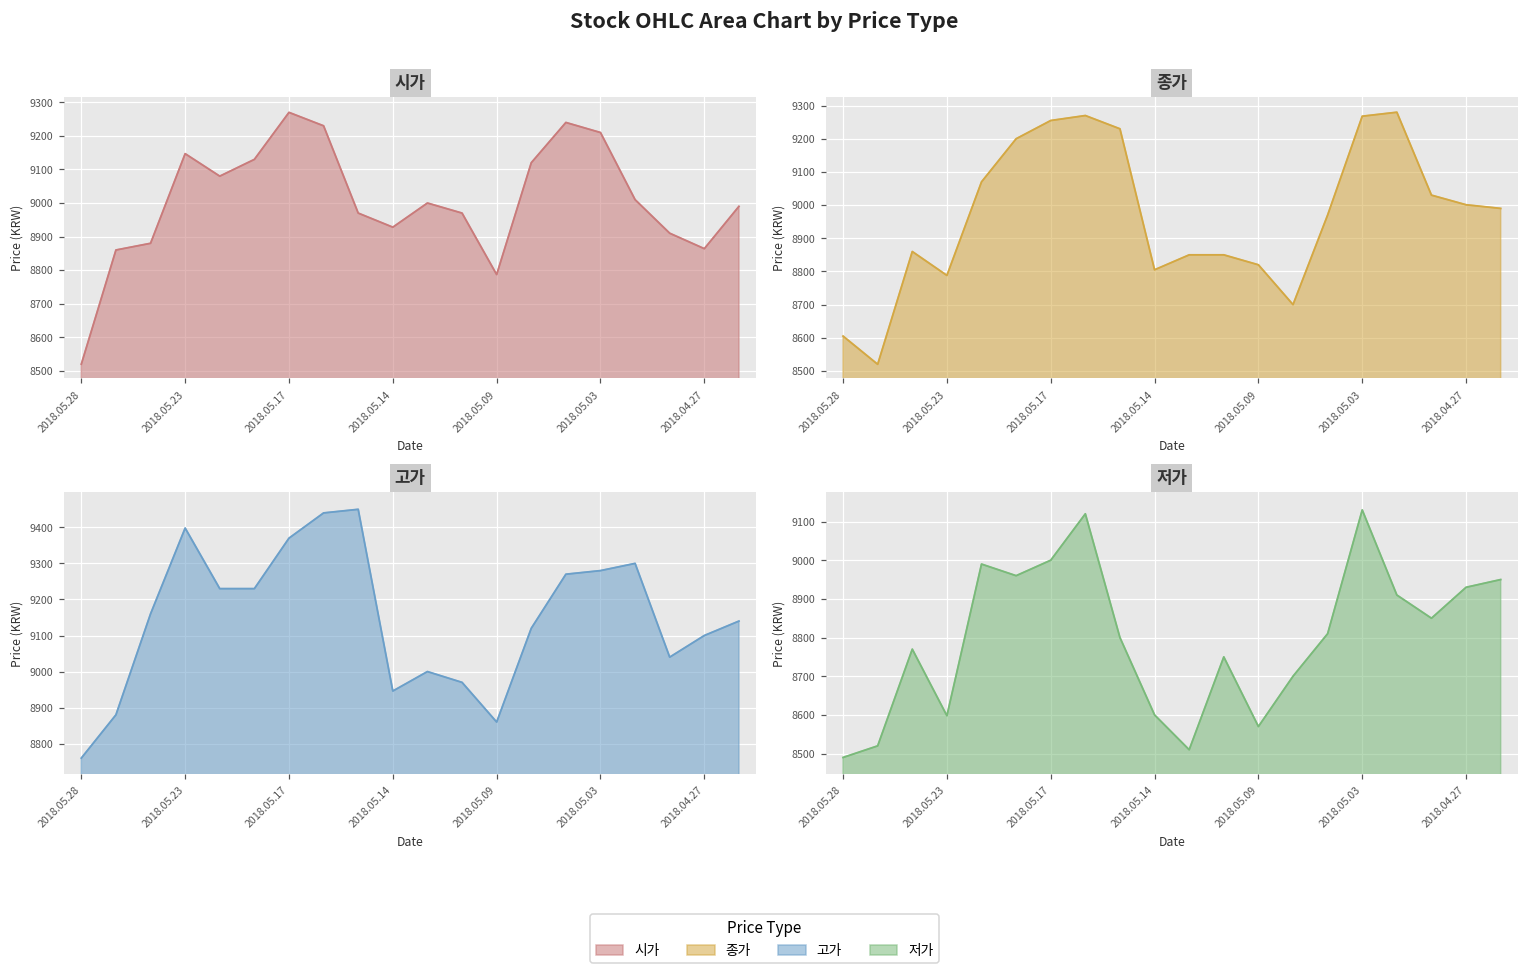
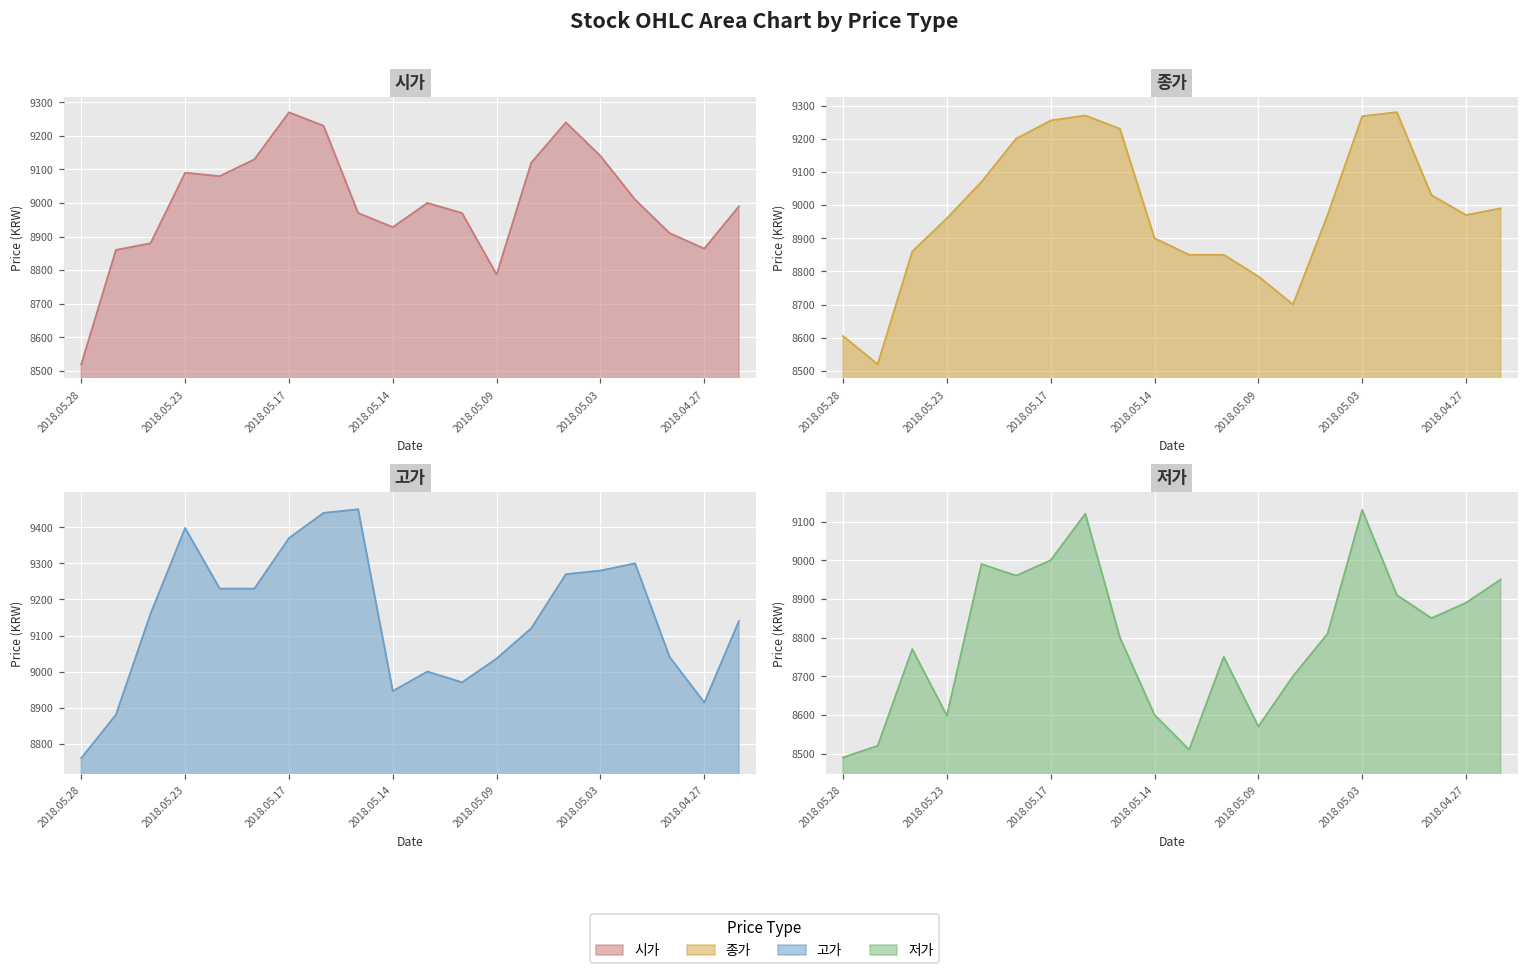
  {
    "시가": {
      "2018.05.28": 8520,
-     "2018.05.23": 9150,
+     "2018.05.23": 9090,
      "2018.05.17": 9270,
      "2018.05.14": 8930,
      "2018.05.09": 8790,
-     "2018.05.03": 9210,
+     "2018.05.03": 9140,
      "2018.04.27": 8860
    },
    "종가": {
      "2018.05.28": 8610,
-     "2018.05.23": 8790,
+     "2018.05.23": 8960,
      "2018.05.17": 9260,
-     "2018.05.14": 8810,
-     "2018.05.09": 8820,
+     "2018.05.14": 8900,
+     "2018.05.09": 8790,
      "2018.05.03": 9270,
-     "2018.04.27": 9000
+     "2018.04.27": 8970
    },
    "고가": {
      "2018.05.28": 8760,
      "2018.05.23": 9400,
      "2018.05.17": 9370,
      "2018.05.14": 8950,
-     "2018.05.09": 8860,
+     "2018.05.09": 9040,
      "2018.05.03": 9280,
-     "2018.04.27": 9100
+     "2018.04.27": 8910
    },
    "저가": {
      "2018.05.28": 8490,
      "2018.05.23": 8600,
      "2018.05.17": 9000,
      "2018.05.14": 8600,
      "2018.05.09": 8570,
      "2018.05.03": 9130,
-     "2018.04.27": 8930
+     "2018.04.27": 8890
    }
  }
